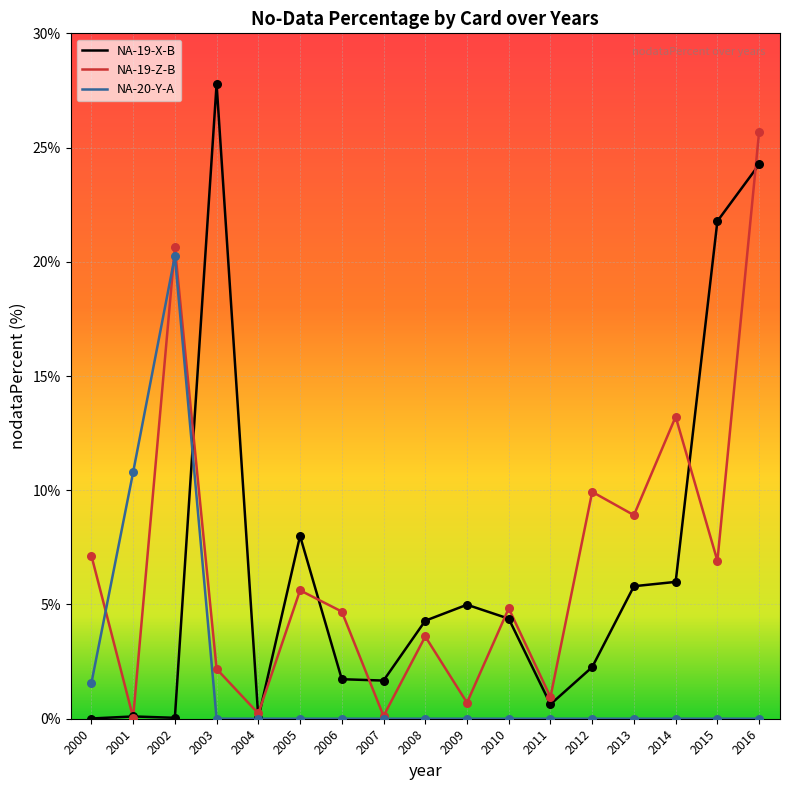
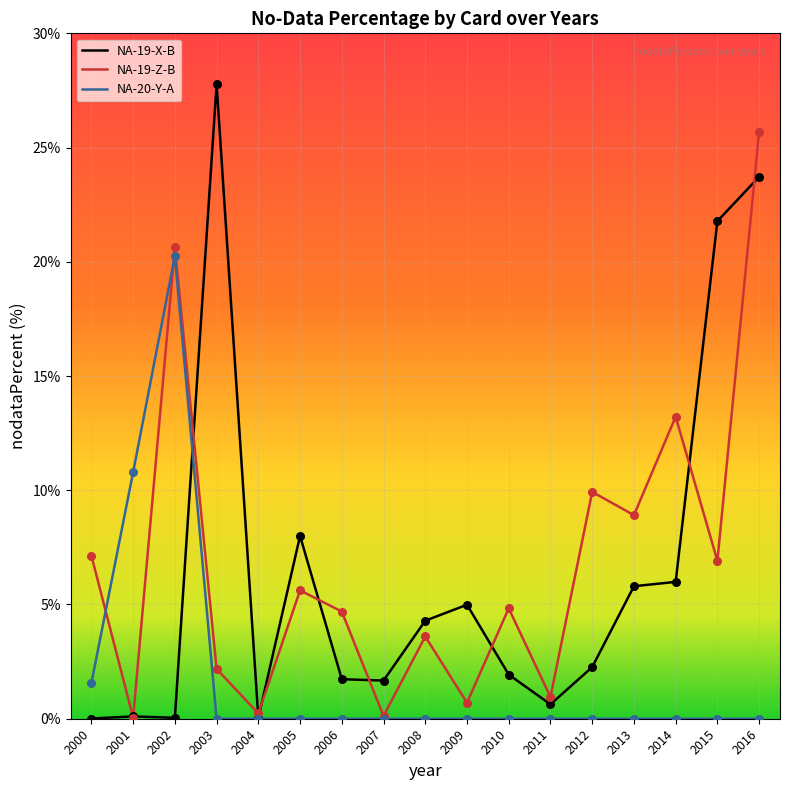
  {
    "NA-19-X-B": {
      "2000": "0.0%",
      "2002": "0.0%",
      "2003": "27.8%",
      "2005": "8.0%",
      "2006": "1.7%",
      "2007": "1.7%",
      "2008": "4.3%",
      "2009": "5.0%",
-     "2010": "4.4%",
+     "2010": "1.9%",
      "2011": "0.6%",
      "2012": "2.3%",
      "2013": "5.8%",
      "2014": "6.0%",
      "2015": "21.8%",
-     "2016": "24.3%"
+     "2016": "23.7%"
    },
    "NA-19-Z-B": {
      "2000": "7.1%",
      "2002": "20.6%",
      "2003": "2.2%",
      "2004": "0.2%",
      "2005": "5.6%",
      "2006": "4.7%",
      "2007": "0.1%",
      "2008": "3.6%",
      "2009": "0.7%",
      "2010": "4.8%",
      "2011": "1.0%",
      "2012": "9.9%",
      "2013": "8.9%",
      "2014": "13.2%",
      "2015": "6.9%",
      "2016": "25.7%"
    },
    "NA-20-Y-A": {
      "2000": "1.6%",
      "2001": "10.8%",
      "2002": "20.3%",
      "2003": "0.0%",
      "2005": "0.0%",
      "2006": "0.0%",
      "2007": "0.0%",
      "2008": "0.0%",
      "2009": "0.0%",
      "2010": "0.0%",
      "2011": "0.0%",
      "2012": "0.0%",
      "2013": "0.0%",
      "2014": "0.0%",
      "2015": "0.0%",
      "2016": "0.0%"
    }
  }
